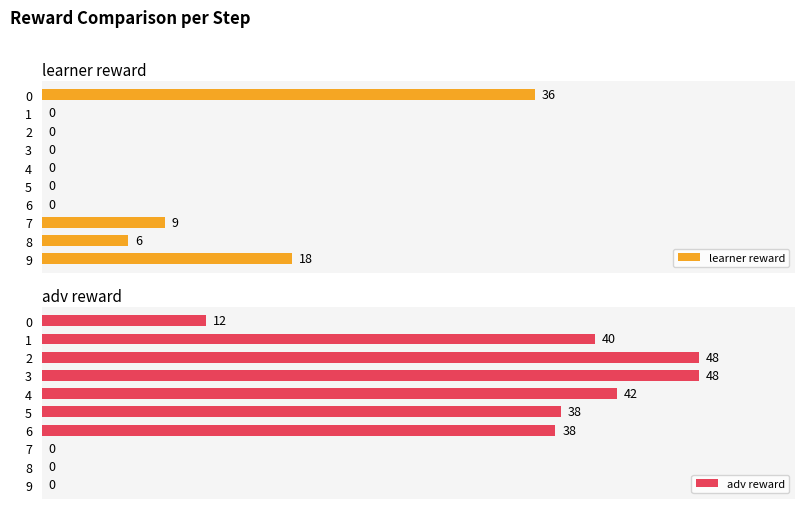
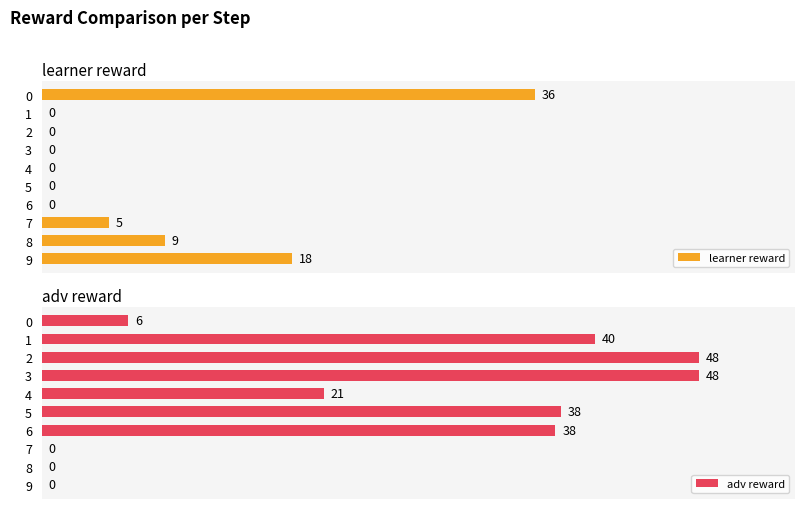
  {
    "learner reward": {
      "0": 36,
      "1": 0,
      "2": 0,
      "3": 0,
      "4": 0,
      "5": 0,
      "6": 0,
-     "7": 9,
-     "8": 6,
+     "7": 5,
+     "8": 9,
      "9": 18
    },
    "adv reward": {
-     "0": 12,
+     "0": 6,
      "1": 40,
      "2": 48,
      "3": 48,
-     "4": 42,
+     "4": 21,
      "5": 38,
      "6": 38,
      "7": 0,
      "8": 0,
      "9": 0
    }
  }
